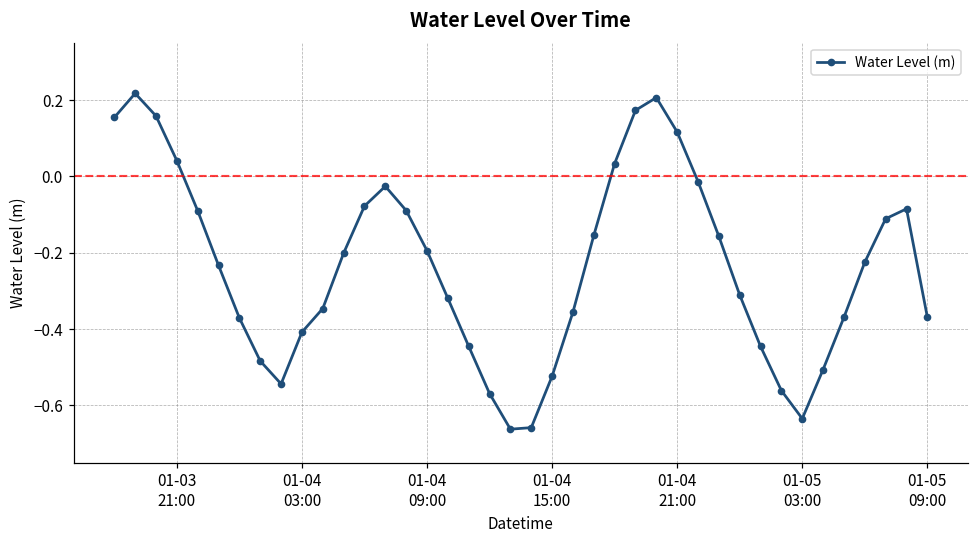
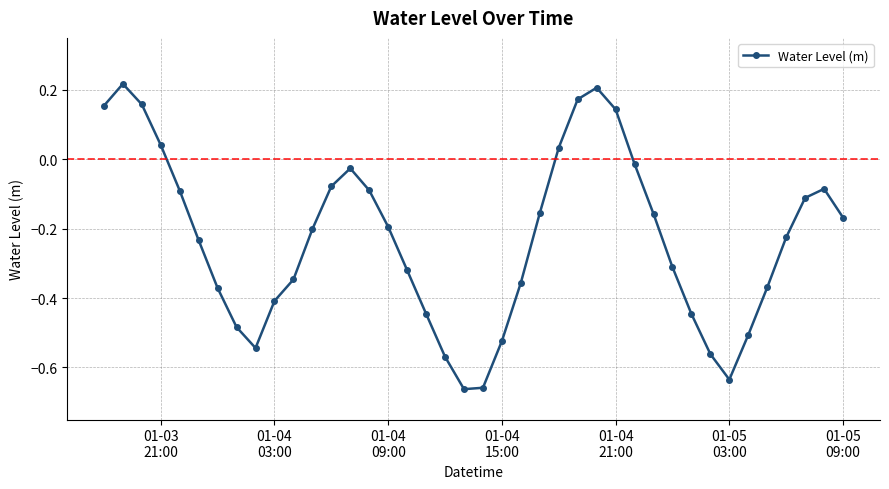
  {
    "01-03 21:00": 0.04,
    "01-04 03:00": -0.41,
    "01-04 09:00": -0.19,
    "01-04 15:00": -0.52,
-   "01-04 21:00": 0.12,
+   "01-04 21:00": 0.14,
    "01-05 03:00": -0.63,
-   "01-05 09:00": -0.37
+   "01-05 09:00": -0.17
  }
